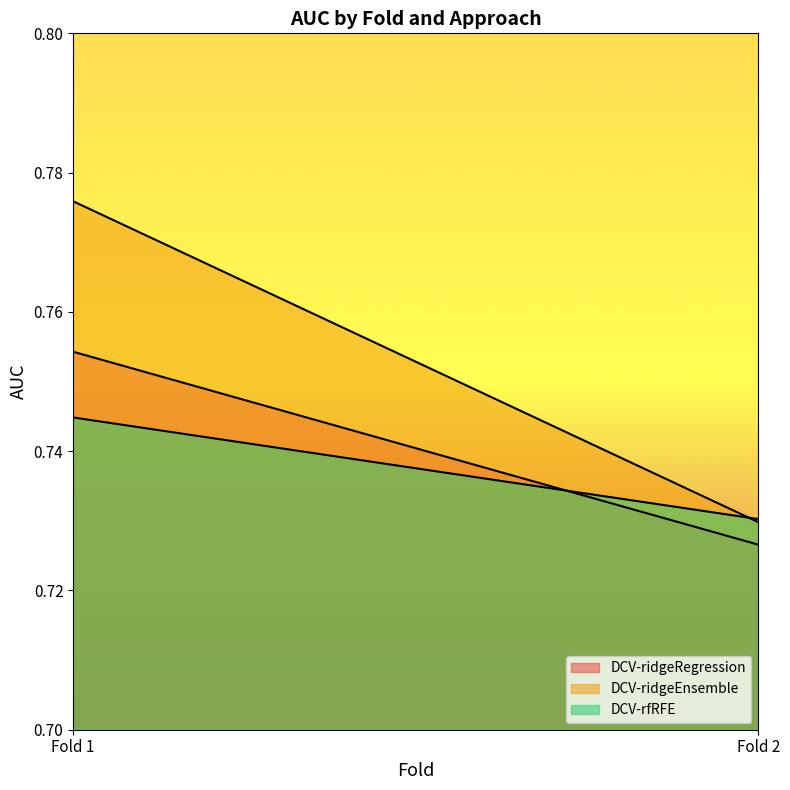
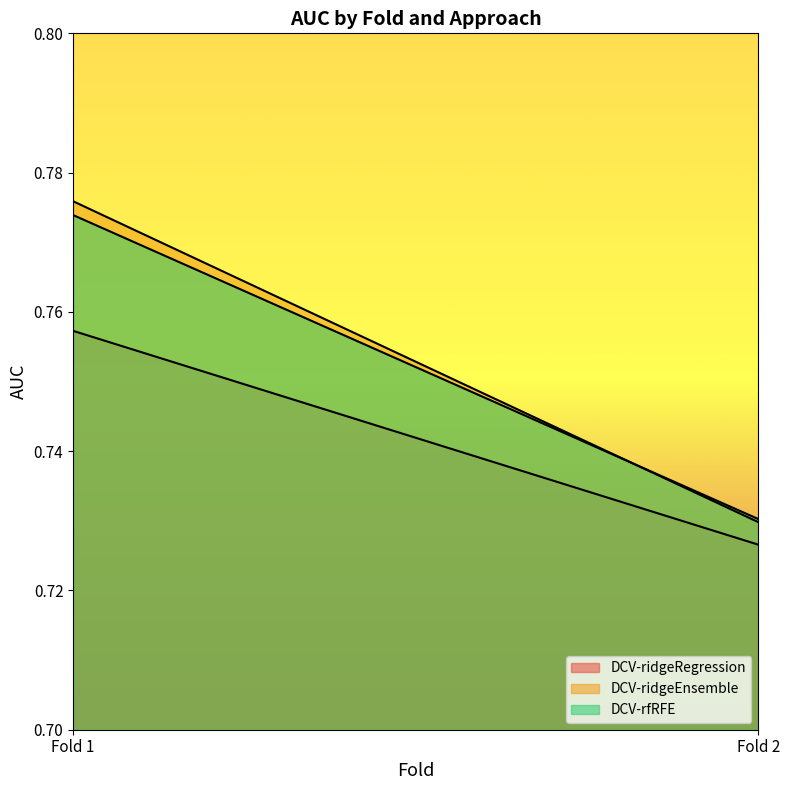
  {
    "DCV-ridgeRegression": {
-     "Fold 1": 0.754,
+     "Fold 1": 0.757,
      "Fold 2": 0.727
    },
    "DCV-ridgeEnsemble": {
      "Fold 1": 0.776,
      "Fold 2": 0.730
    },
    "DCV-rfRFE": {
-     "Fold 1": 0.745,
+     "Fold 1": 0.774,
      "Fold 2": 0.730
    }
  }
